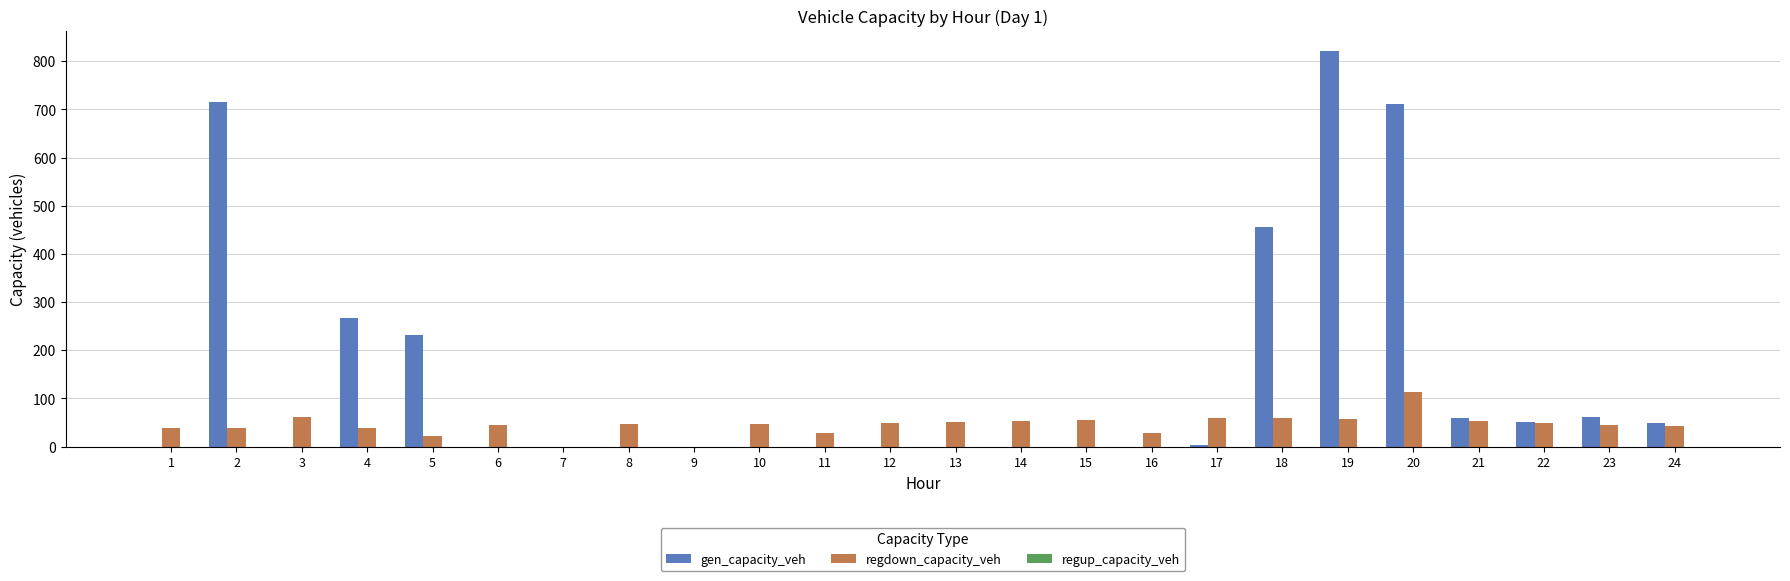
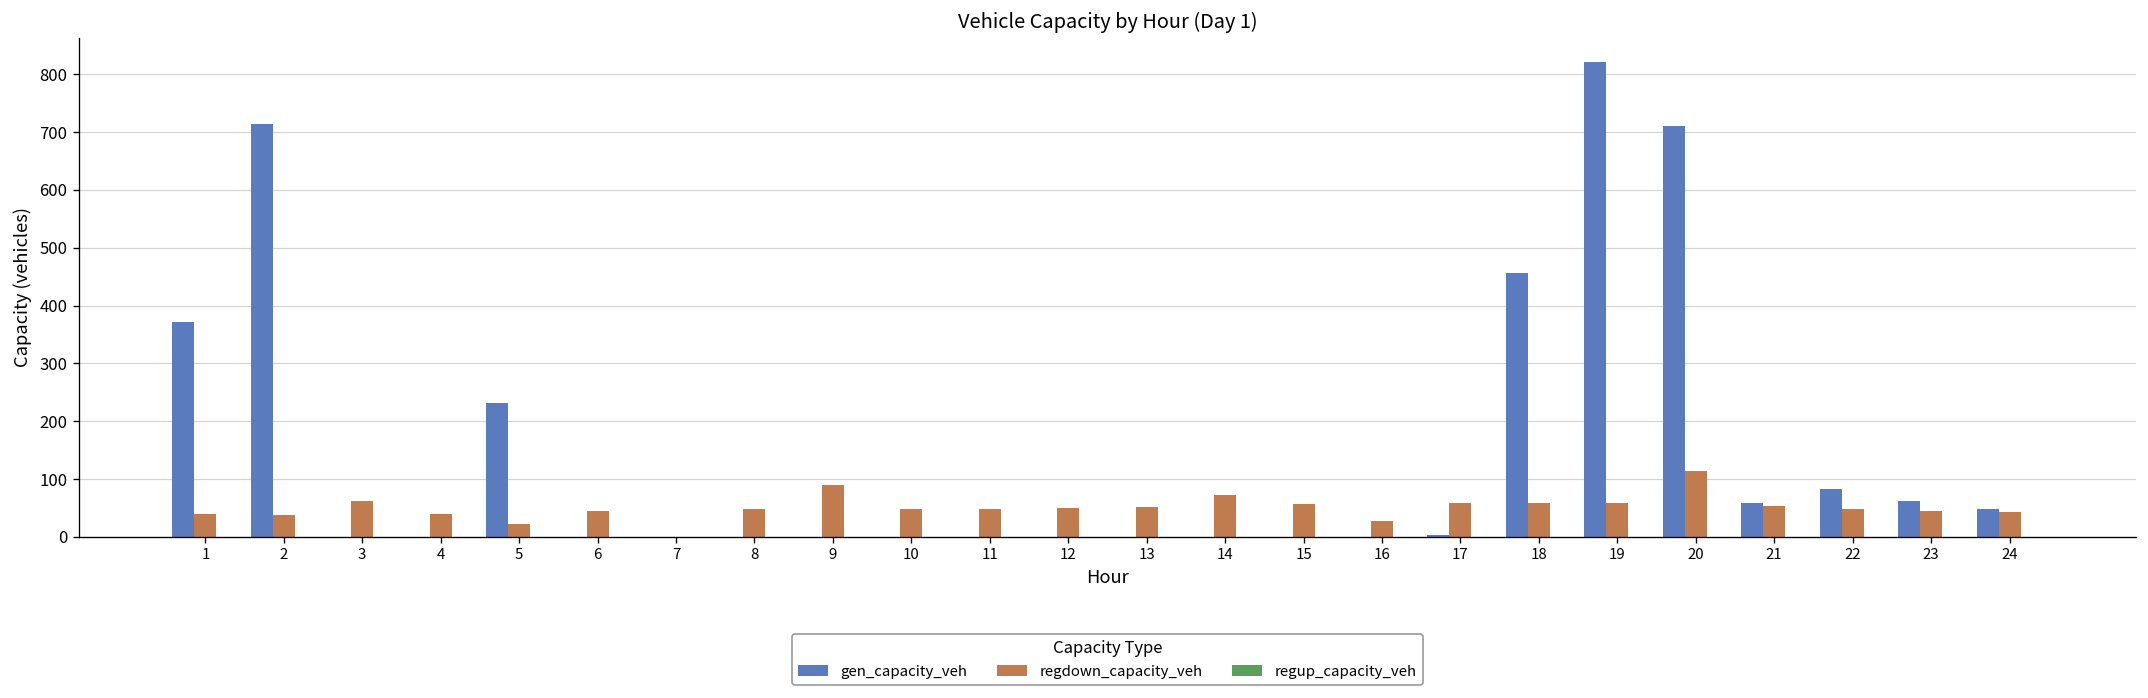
  {
    "gen_capacity_veh": {
-     "1": 0,
+     "1": 370,
      "2": 710,
      "3": 0,
-     "4": 270,
+     "4": 0,
      "5": 230,
      "6": 0,
      "7": 0,
      "8": 0,
      "9": 0,
      "10": 0,
      "11": 0,
      "12": 0,
      "13": 0,
      "14": 0,
      "15": 0,
      "16": 0,
      "18": 460,
      "19": 820,
      "20": 710,
      "21": 60,
-     "22": 50,
+     "22": 80,
      "23": 60,
      "24": 50
    },
    "regdown_capacity_veh": {
      "1": 40,
      "2": 40,
      "3": 60,
      "4": 40,
      "5": 20,
      "6": 50,
      "7": 0,
      "8": 50,
-     "9": 0,
+     "9": 90,
      "10": 50,
-     "11": 30,
+     "11": 50,
      "12": 50,
      "13": 50,
-     "14": 50,
+     "14": 70,
      "15": 60,
      "16": 30,
      "17": 60,
      "18": 60,
      "19": 60,
      "20": 110,
      "21": 50,
      "22": 50,
      "23": 40,
      "24": 40
    },
    "regup_capacity_veh": {
      "1": 0,
      "2": 0,
      "3": 0,
      "4": 0,
      "5": 0,
      "6": 0,
      "7": 0,
      "8": 0,
      "9": 0,
      "10": 0,
      "11": 0,
      "12": 0,
      "13": 0,
      "14": 0,
      "15": 0,
      "16": 0,
      "17": 0,
      "18": 0,
      "19": 0,
      "20": 0,
      "21": 0,
      "22": 0,
      "23": 0,
      "24": 0
    }
  }
